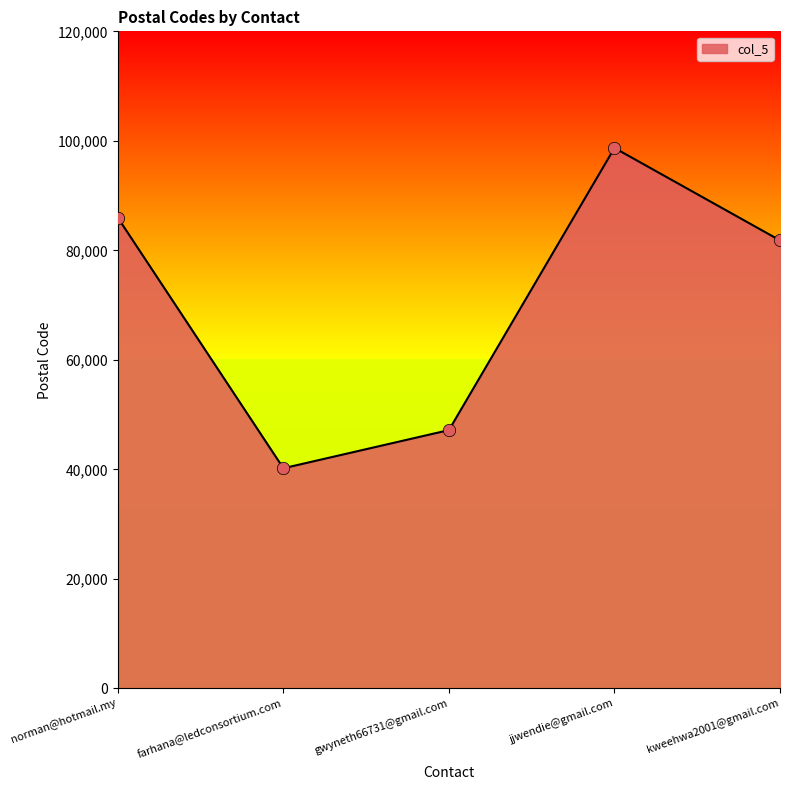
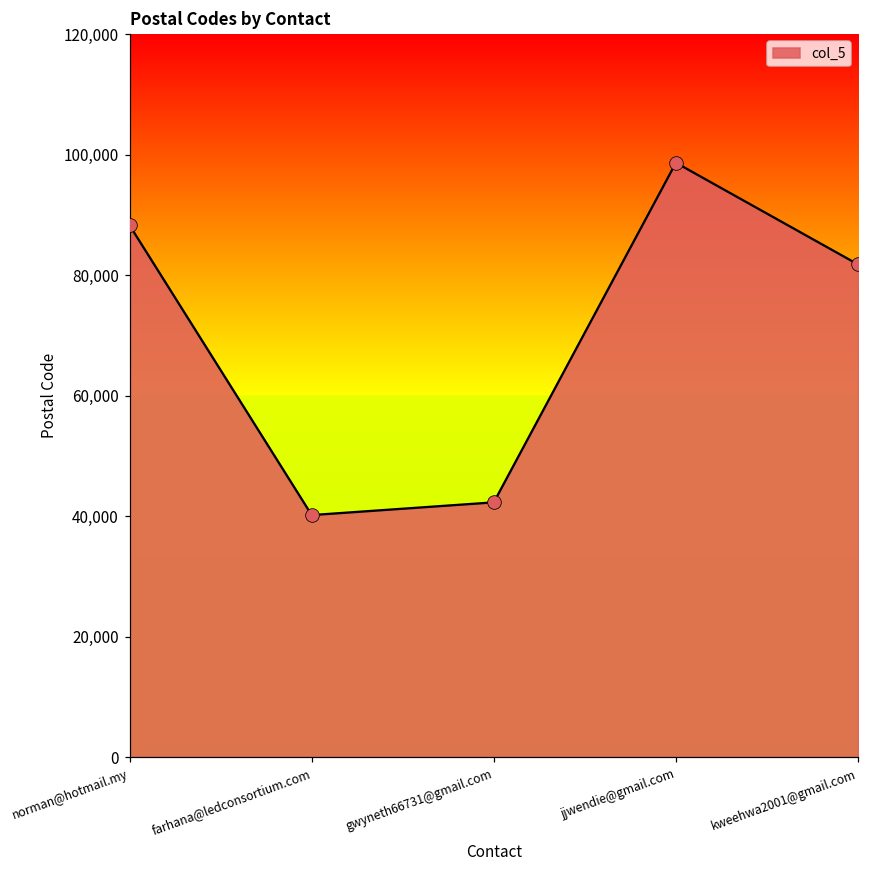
  {
-   "norman@hotmail.my": "86,000",
+   "norman@hotmail.my": "88,000",
    "farhana@ledconsortium.com": "40,000",
-   "gwyneth66731@gmail.com": "47,000",
+   "gwyneth66731@gmail.com": "42,000",
    "jjwendie@gmail.com": "99,000",
    "kweehwa2001@gmail.com": "82,000"
  }
